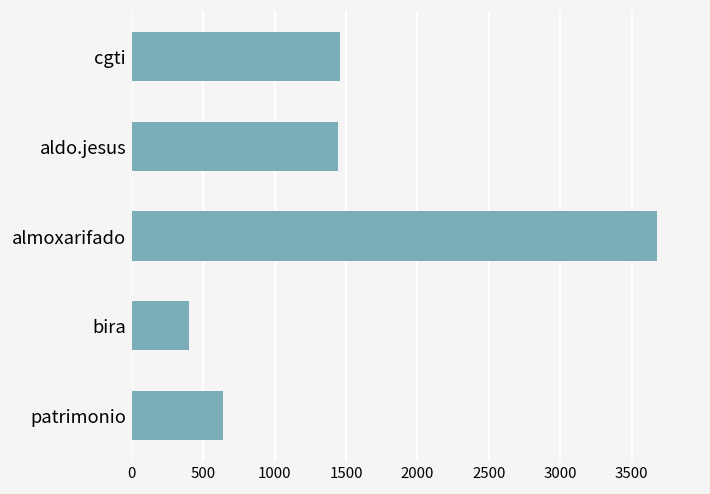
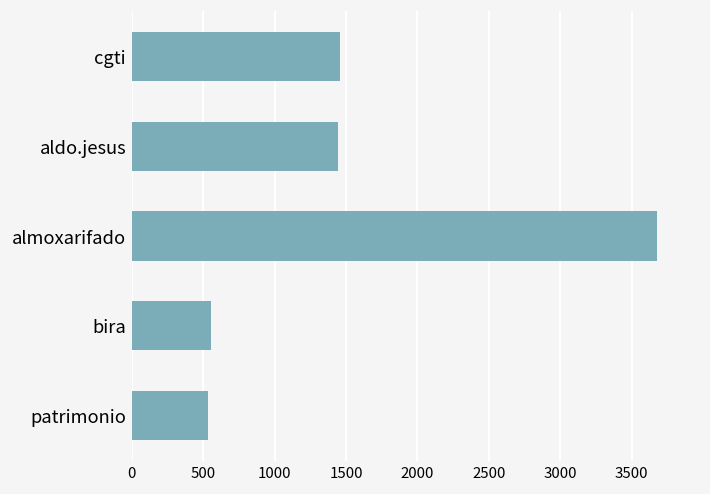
  {
    "cgti": 1460,
    "aldo.jesus": 1440,
    "almoxarifado": 3680,
-   "bira": 400,
-   "patrimonio": 640
+   "bira": 560,
+   "patrimonio": 530
  }
